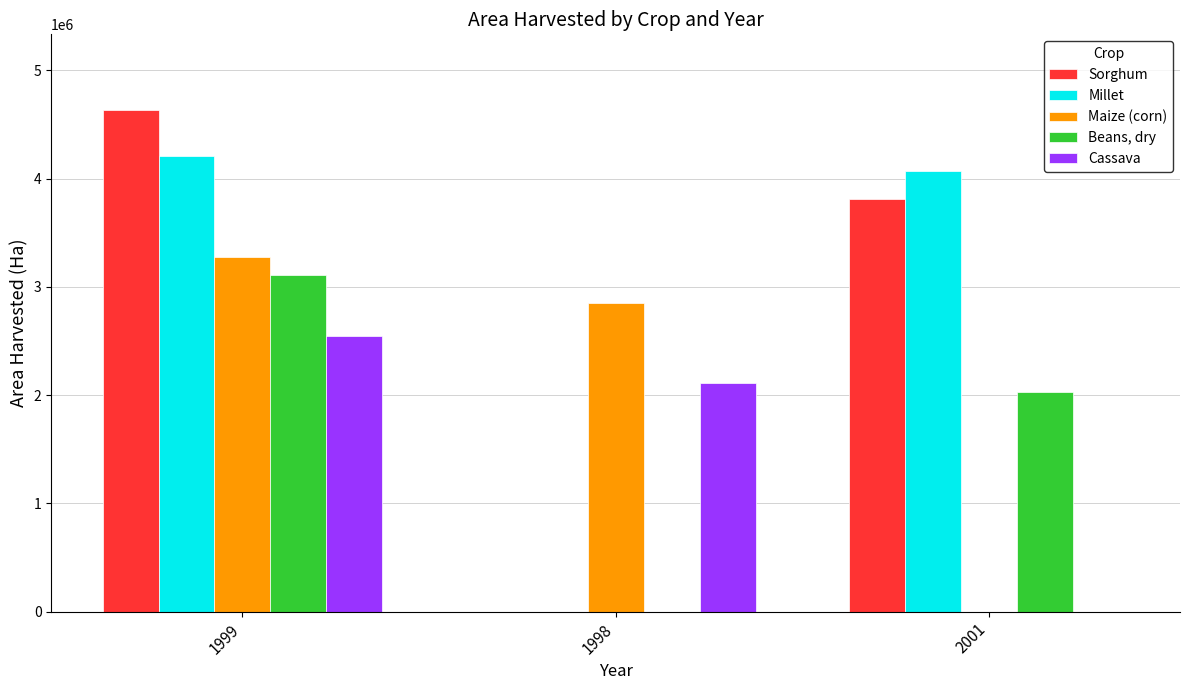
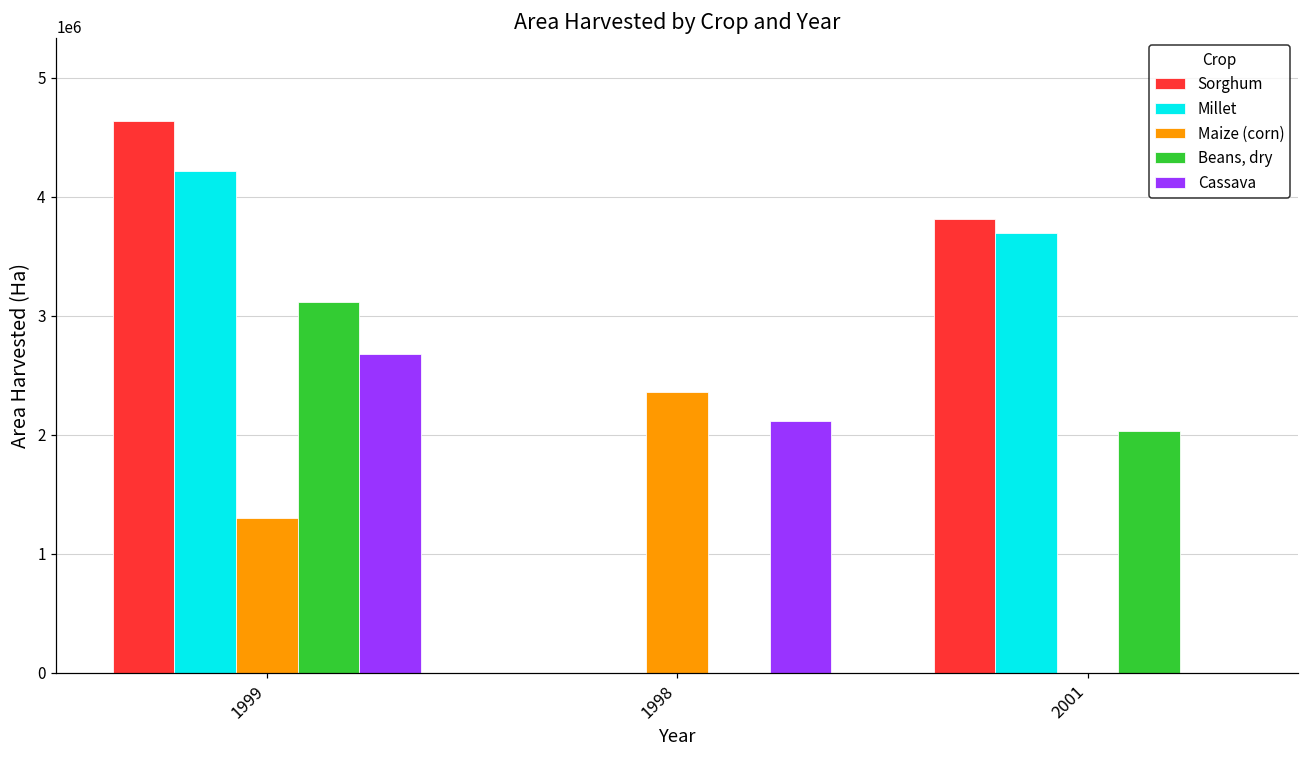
  {
    "Sorghum": {
      "1999": 4640000,
      "1998": 0,
      "2001": 3810000
    },
    "Millet": {
      "1999": 4210000,
      "1998": 0,
-     "2001": 4070000
+     "2001": 3700000
    },
    "Maize (corn)": {
-     "1999": 3280000,
-     "1998": 2850000,
+     "1999": 1300000,
+     "1998": 2360000,
      "2001": 0
    },
    "Beans, dry": {
      "1999": 3110000,
      "1998": 0,
      "2001": 2030000
    },
    "Cassava": {
-     "1999": 2550000,
+     "1999": 2680000,
      "1998": 2110000,
      "2001": 0
    }
  }
